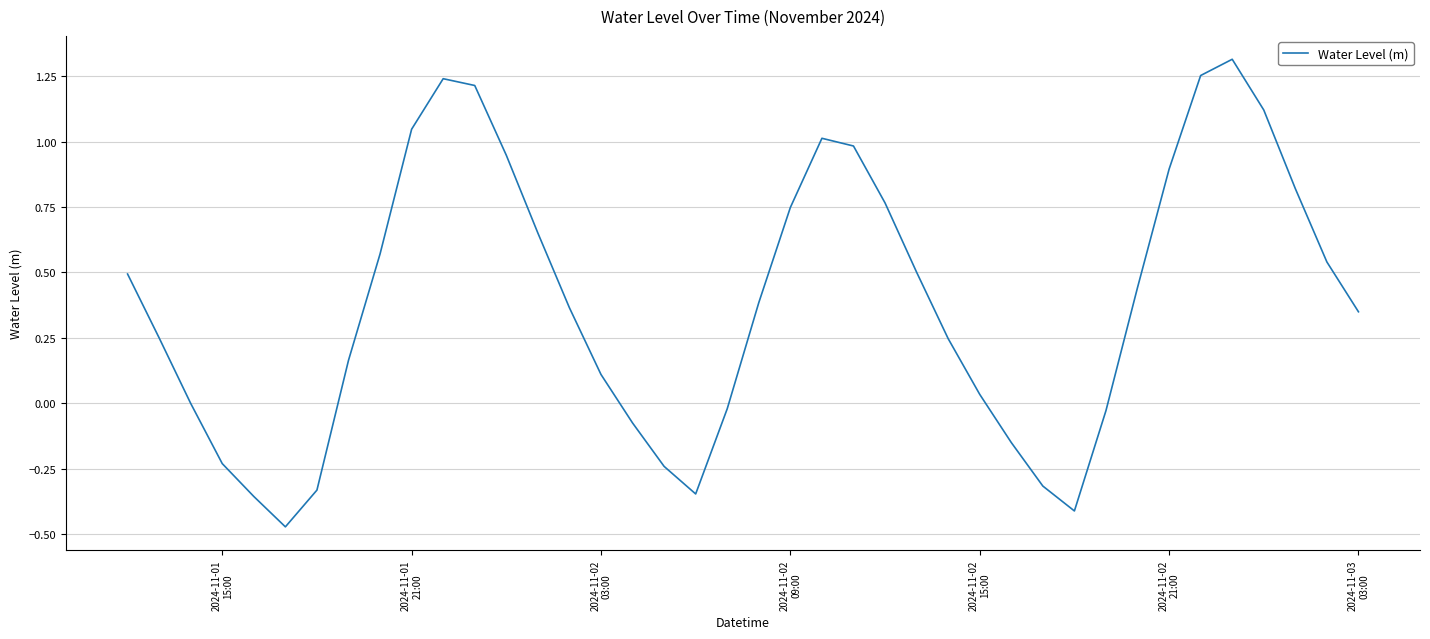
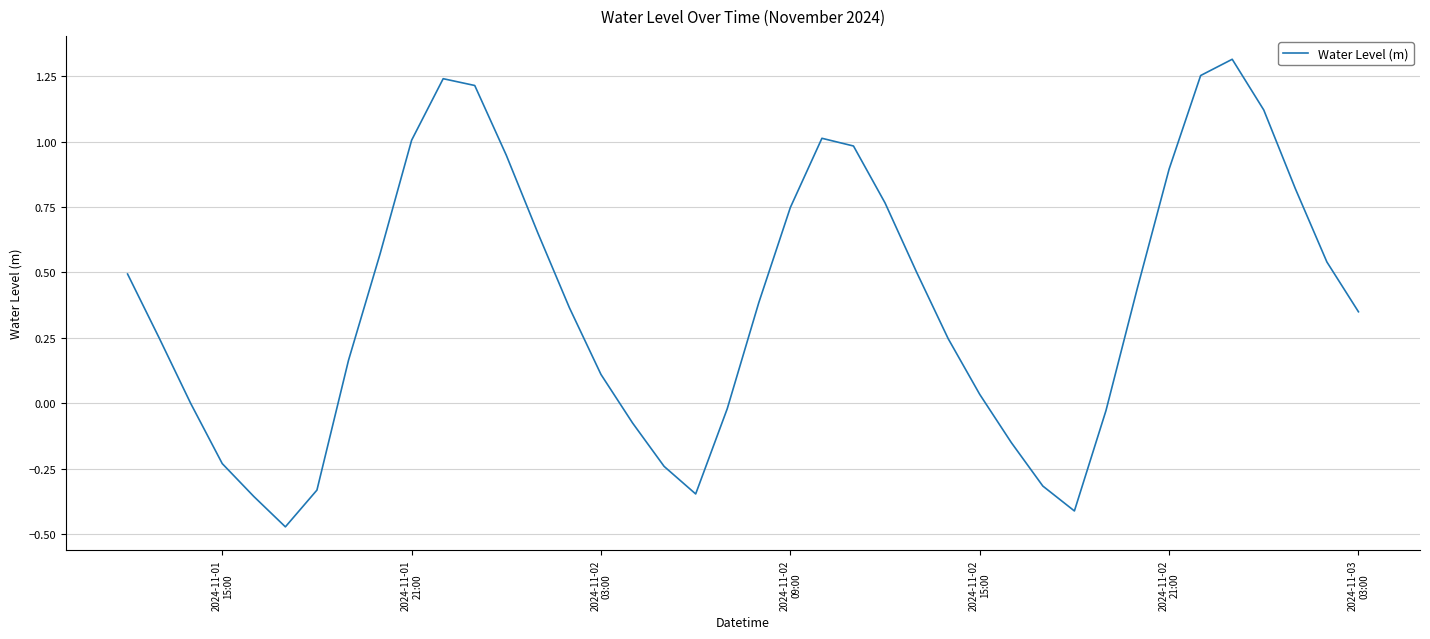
  {
    "2024-11-01 15:00": -0.23,
-   "2024-11-01 21:00": 1.05,
+   "2024-11-01 21:00": 1.01,
    "2024-11-02 03:00": 0.11,
    "2024-11-02 09:00": 0.75,
    "2024-11-02 15:00": 0.03,
    "2024-11-02 21:00": 0.89,
    "2024-11-03 03:00": 0.35
  }
